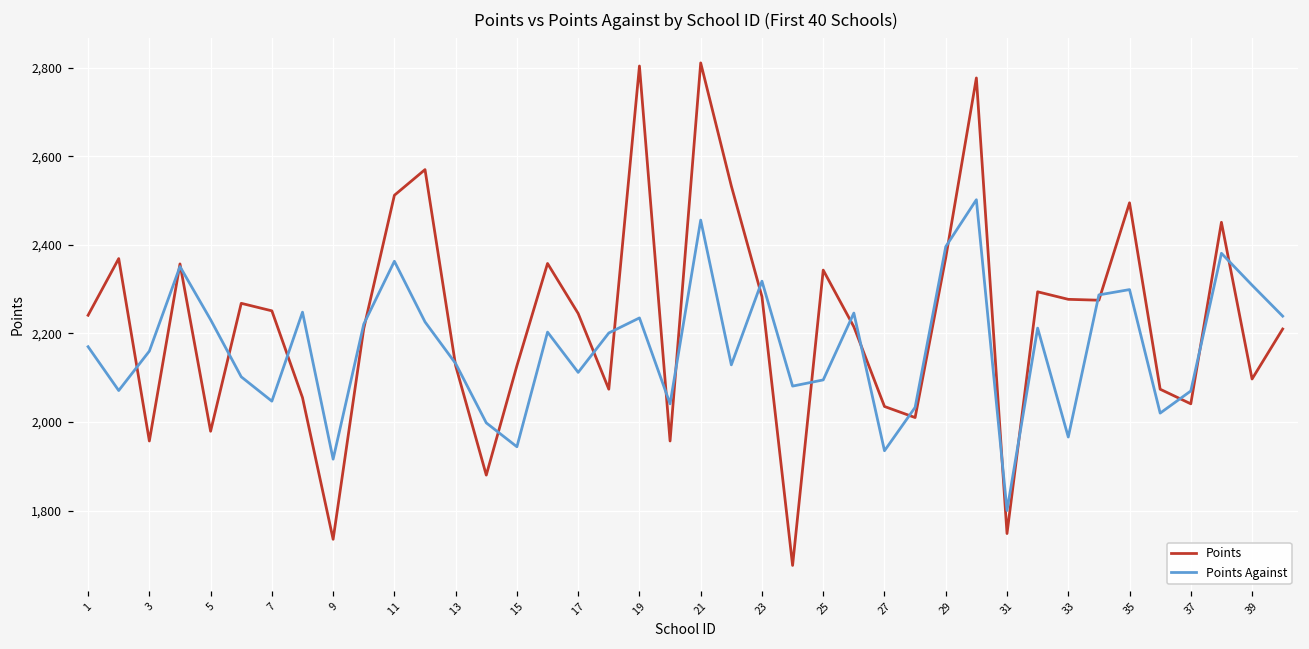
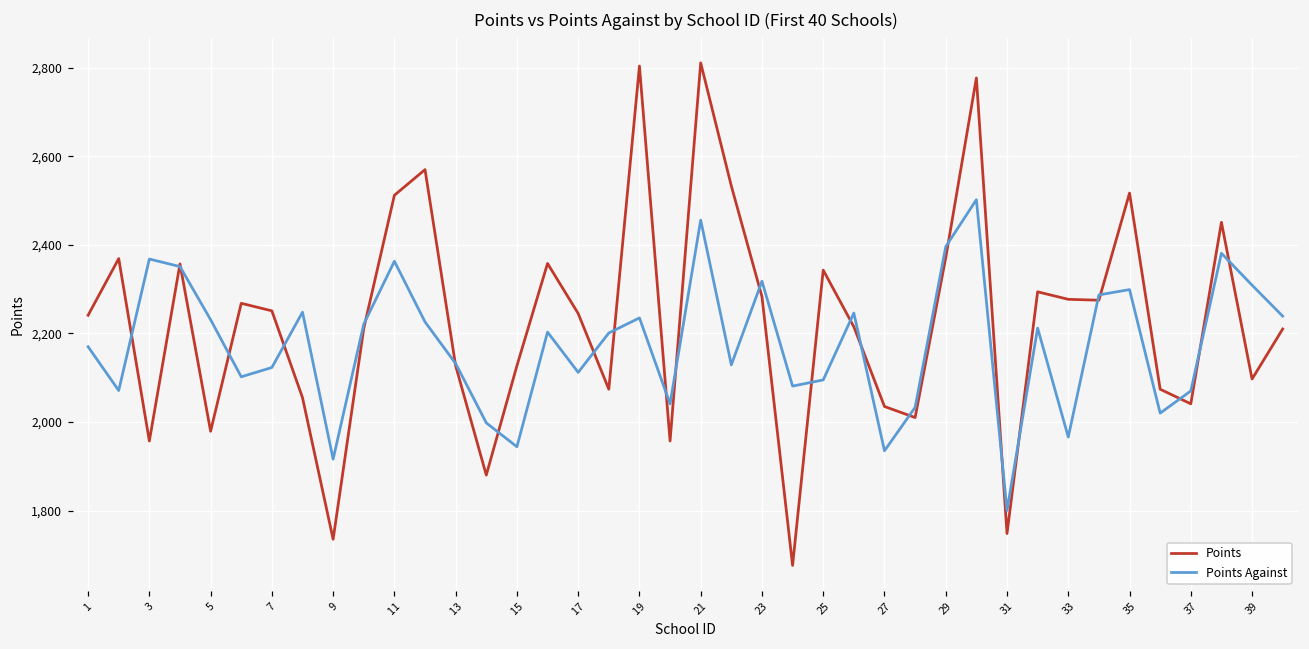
  {
    "Points": {
      "1": "2,240",
      "3": "1,960",
      "5": "1,980",
      "7": "2,250",
      "9": "1,740",
      "11": "2,510",
      "15": "2,130",
      "17": "2,250",
      "19": "2,800",
      "21": "2,810",
      "23": "2,280",
      "25": "2,340",
      "27": "2,040",
      "29": "2,370",
      "31": "1,750",
      "33": "2,280",
-     "35": "2,500",
+     "35": "2,520",
      "37": "2,040",
      "39": "2,100"
    },
    "Points Against": {
      "1": "2,170",
-     "3": "2,160",
+     "3": "2,370",
      "5": "2,230",
-     "7": "2,050",
+     "7": "2,120",
      "9": "1,920",
      "11": "2,360",
      "15": "1,940",
      "17": "2,110",
      "19": "2,240",
      "21": "2,460",
      "23": "2,320",
      "25": "2,100",
      "27": "1,940",
      "29": "2,400",
      "31": "1,800",
      "33": "1,970",
      "35": "2,300",
      "37": "2,070",
      "39": "2,310"
    }
  }
